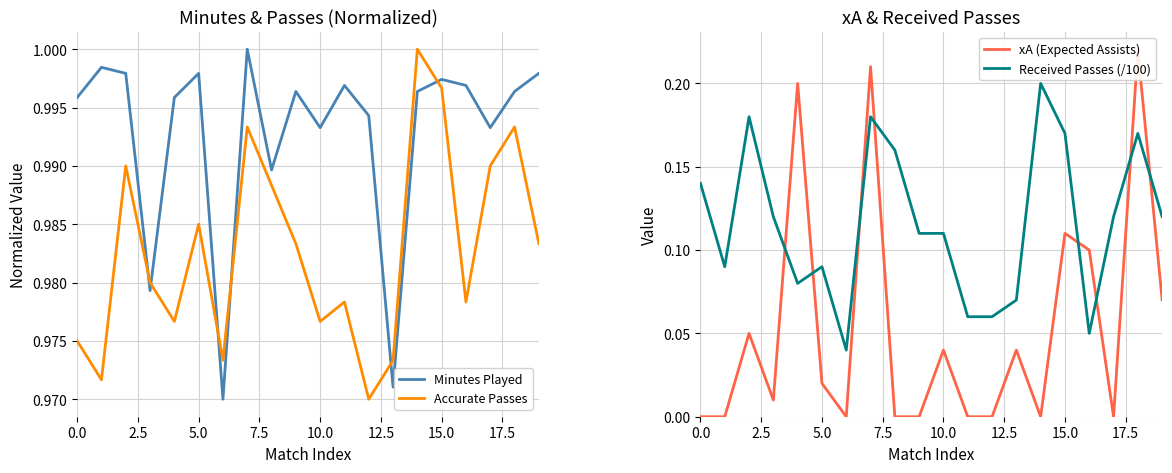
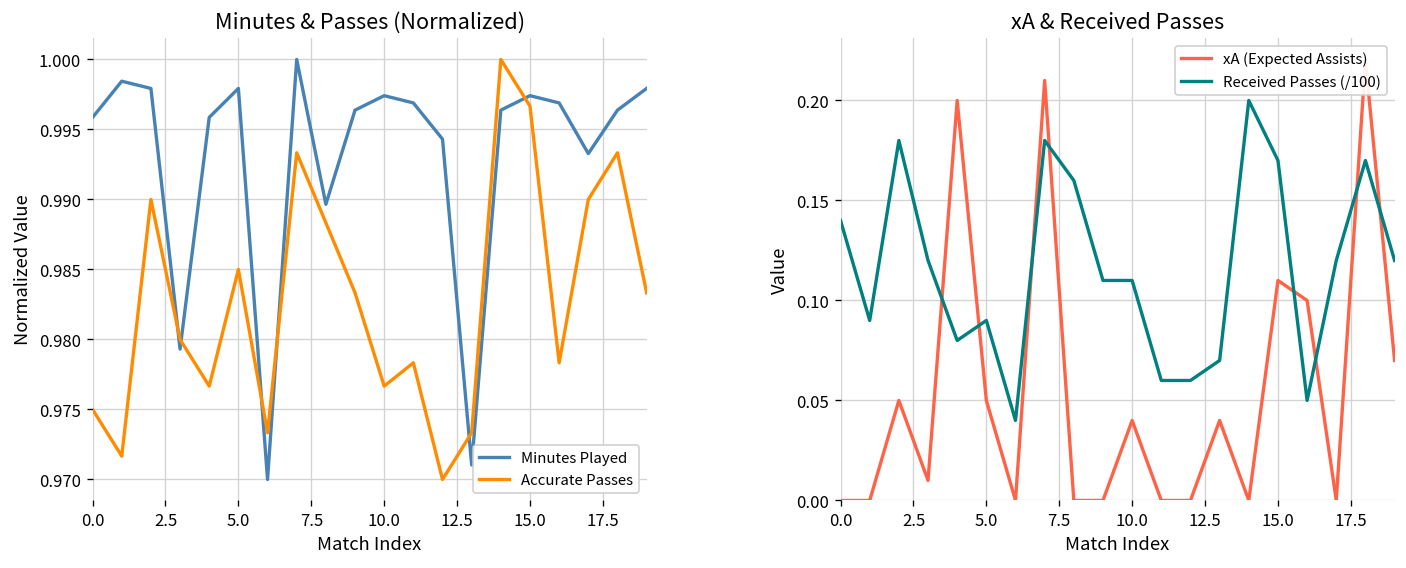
  {
    "Minutes & Passes (Normalized)": {
      "Minutes Played": {
        "0.0": 0.9959,
        "5.0": 0.9979,
-       "10.0": 0.9933,
+       "10.0": 0.9974,
        "15.0": 0.9974
      },
      "Accurate Passes": {
        "0.0": 0.9750,
        "5.0": 0.9850,
        "10.0": 0.9767,
        "15.0": 0.9967
      }
    },
    "xA & Received Passes": {
      "xA (Expected Assists)": {
        "0.0": 0.00,
-       "5.0": 0.02,
+       "5.0": 0.05,
        "10.0": 0.04,
        "15.0": 0.11
      },
      "Received Passes (/100)": {
        "0.0": 0.14,
        "5.0": 0.09,
        "10.0": 0.11,
        "15.0": 0.17
      }
    }
  }
